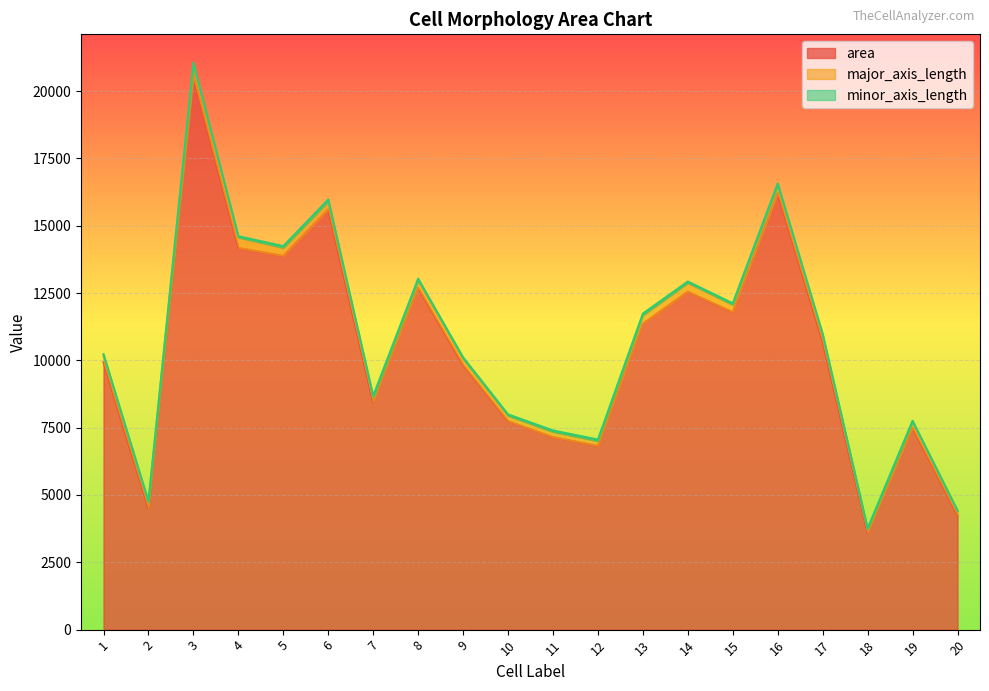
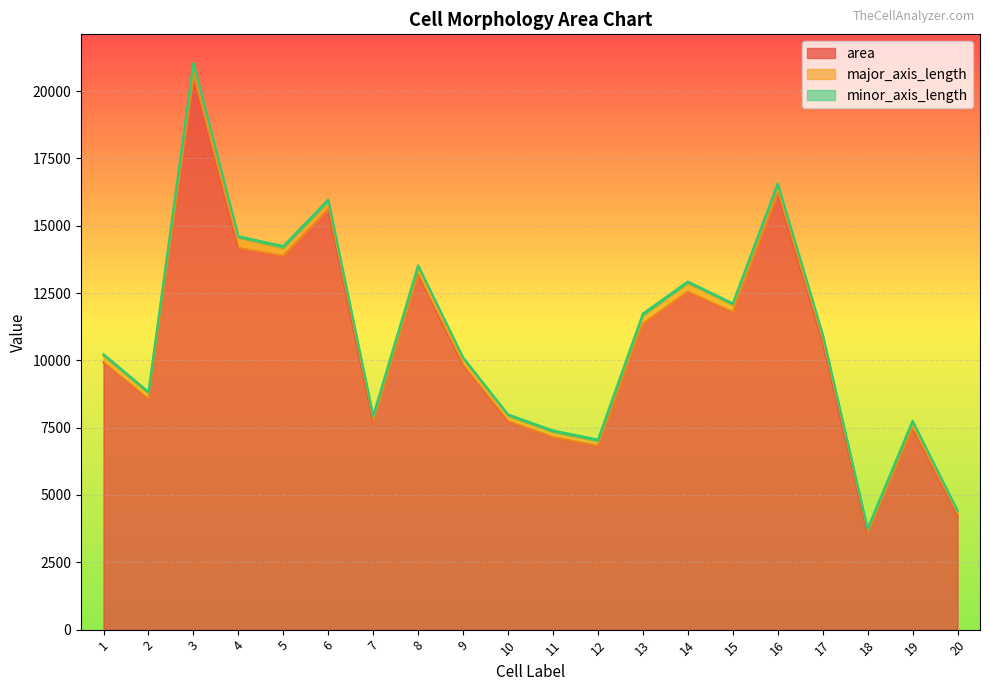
  {
    "area": {
      "1": 9900,
-     "2": 4500,
+     "2": 8600,
      "3": 20500,
      "4": 14200,
      "5": 13900,
      "6": 15600,
-     "7": 8400,
-     "8": 12700,
+     "7": 7700,
+     "8": 13200,
      "9": 9800,
      "10": 7700,
      "11": 7100,
      "12": 6800,
      "13": 11400,
      "14": 12500,
      "15": 11800,
      "16": 16200,
      "17": 10700,
      "18": 3600,
      "19": 7500,
      "20": 4300
    }
  }
